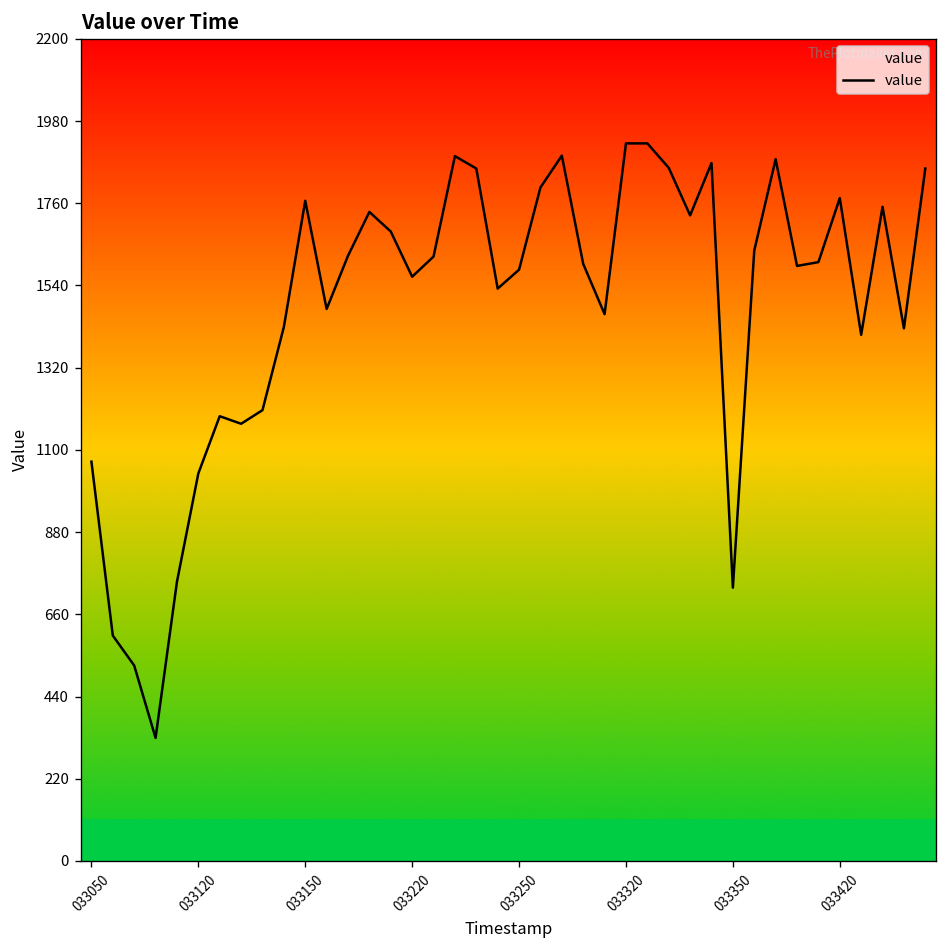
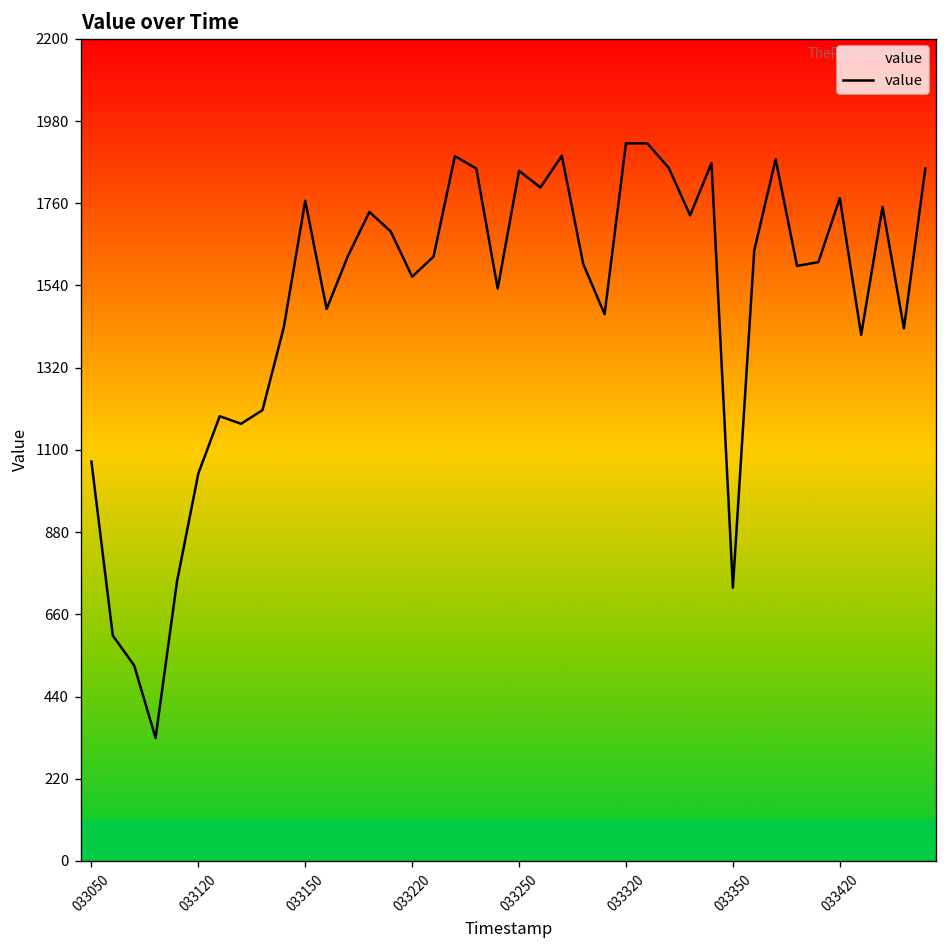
  {
    "033050": 1070,
    "033120": 1040,
    "033150": 1770,
    "033220": 1560,
-   "033250": 1580,
+   "033250": 1850,
    "033320": 1920,
    "033350": 730,
    "033420": 1770
  }
